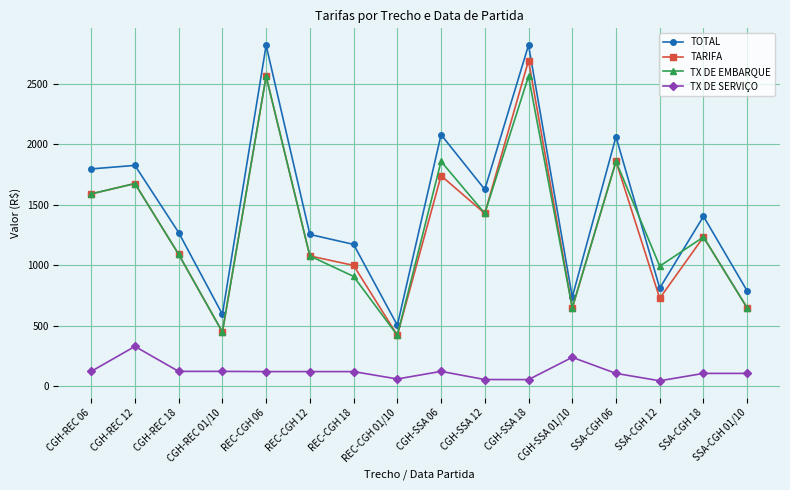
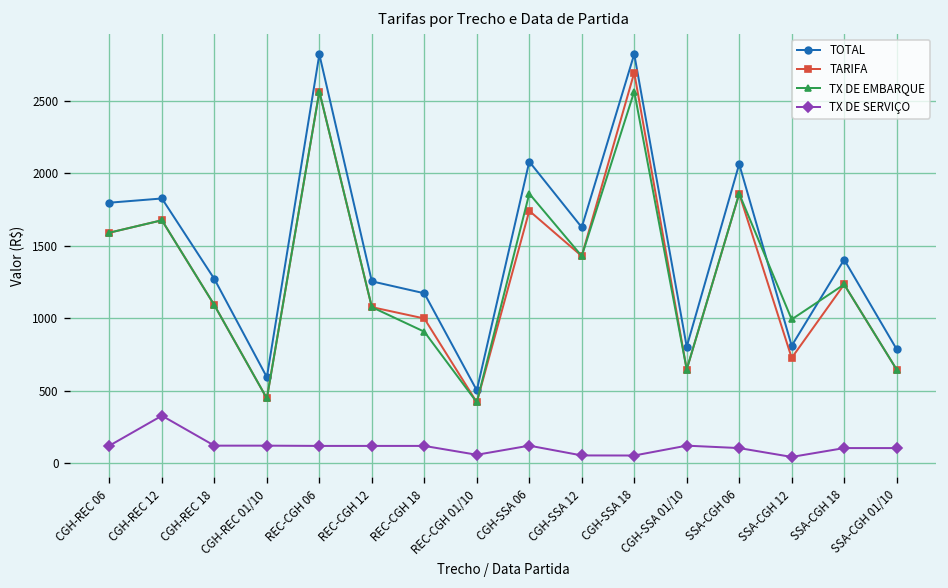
  {
    "TOTAL": {
      "CGH-REC 06": 1800,
      "CGH-REC 12": 1830,
      "CGH-REC 18": 1270,
      "CGH-REC 01/10": 600,
      "REC-CGH 06": 2820,
      "REC-CGH 12": 1260,
      "REC-CGH 18": 1170,
      "REC-CGH 01/10": 500,
      "CGH-SSA 06": 2080,
      "CGH-SSA 12": 1630,
      "CGH-SSA 18": 2820,
-     "CGH-SSA 01/10": 740,
+     "CGH-SSA 01/10": 800,
      "SSA-CGH 06": 2060,
      "SSA-CGH 12": 810,
      "SSA-CGH 18": 1410,
      "SSA-CGH 01/10": 790
    },
    "TARIFA": {
      "REC-CGH 18": 1000,
      "CGH-SSA 06": 1740,
      "CGH-SSA 18": 2690,
      "SSA-CGH 12": 730
    },
    "TX DE EMBARQUE": {
      "REC-CGH 18": 910,
      "CGH-SSA 06": 1860,
      "CGH-SSA 18": 2560,
      "SSA-CGH 12": 990
    },
    "TX DE SERVIÇO": {
      "CGH-REC 06": 120,
      "CGH-REC 12": 330,
      "CGH-REC 18": 120,
      "CGH-REC 01/10": 120,
      "REC-CGH 06": 120,
      "REC-CGH 12": 120,
      "REC-CGH 18": 120,
      "REC-CGH 01/10": 60,
      "CGH-SSA 06": 120,
      "CGH-SSA 12": 60,
      "CGH-SSA 18": 50,
-     "CGH-SSA 01/10": 240,
+     "CGH-SSA 01/10": 120,
      "SSA-CGH 06": 110,
      "SSA-CGH 12": 50,
      "SSA-CGH 18": 110,
      "SSA-CGH 01/10": 110
    }
  }
